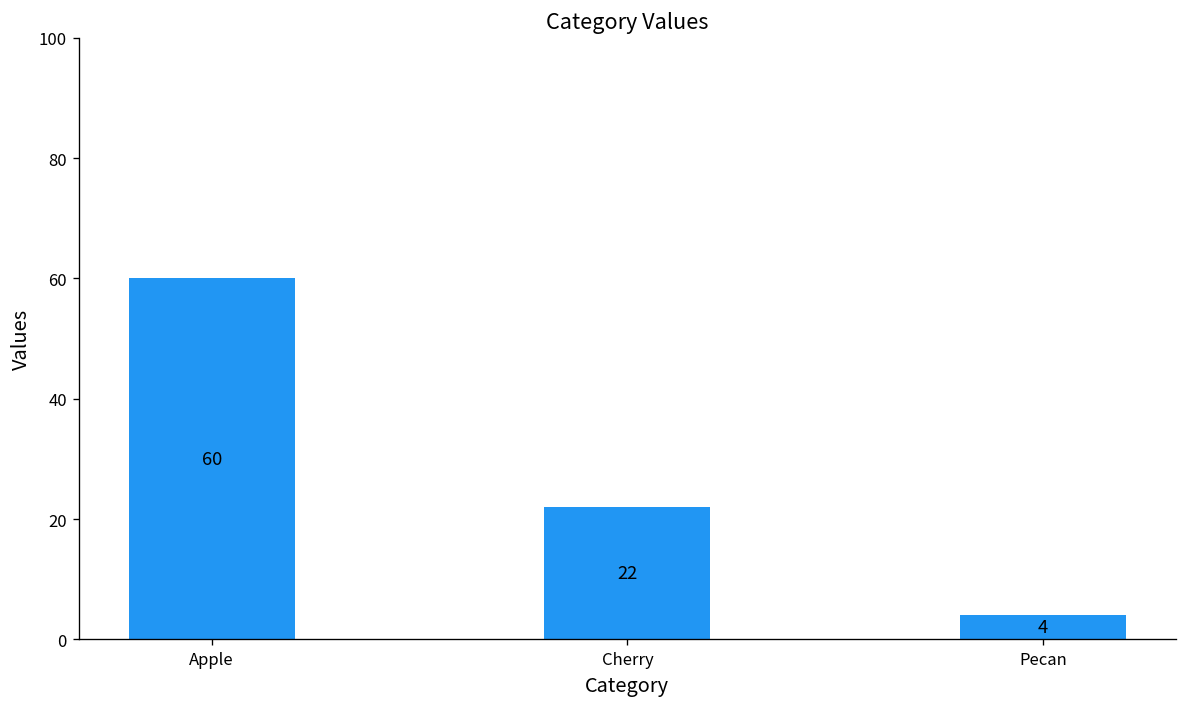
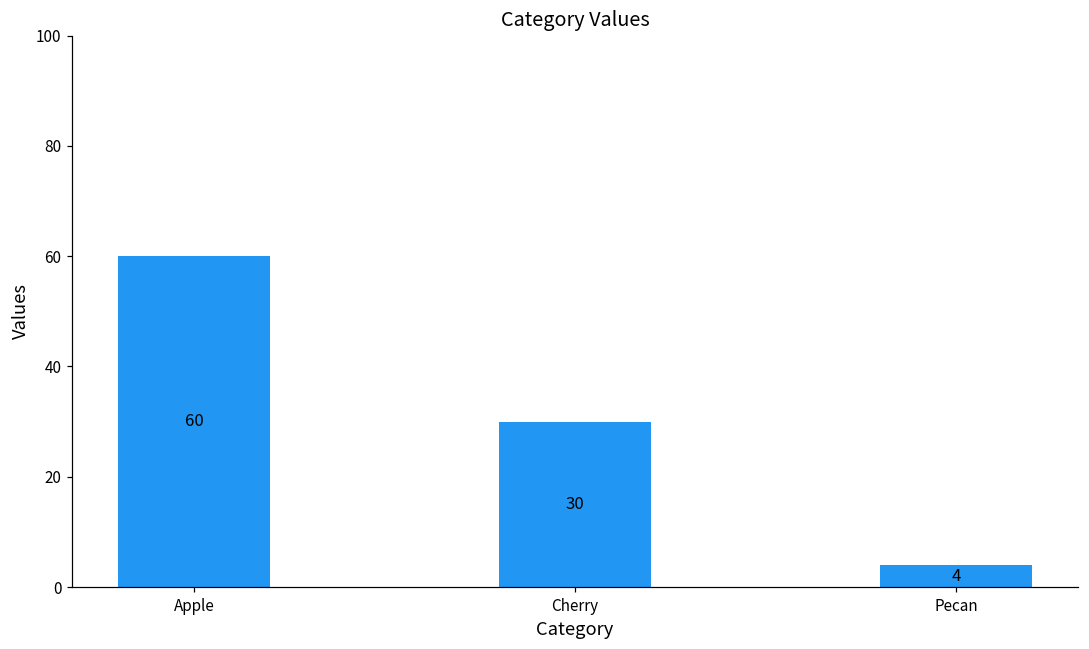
  {
    "Apple": 60,
-   "Cherry": 22,
+   "Cherry": 30,
    "Pecan": 4
  }
